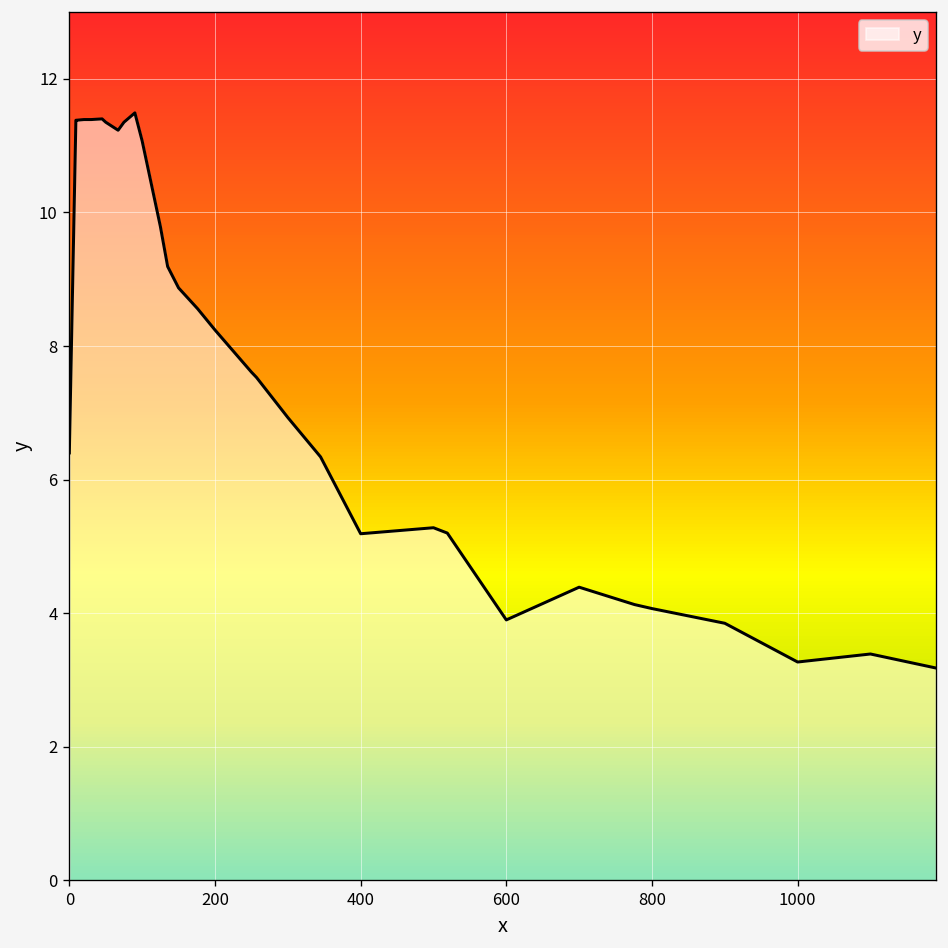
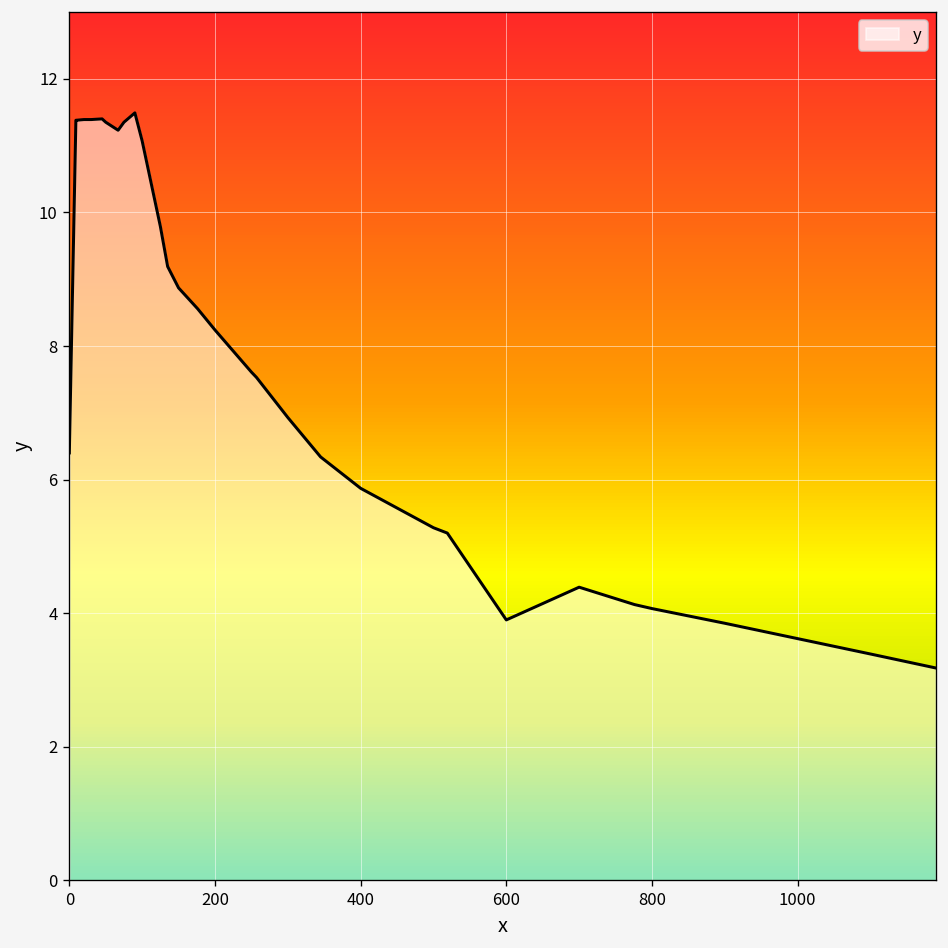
  {
    "0": 6.4,
    "200": 8.2,
-   "400": 5.2,
+   "400": 5.9,
    "600": 3.9,
    "800": 4.1,
-   "1000": 3.3
+   "1000": 3.6
  }
